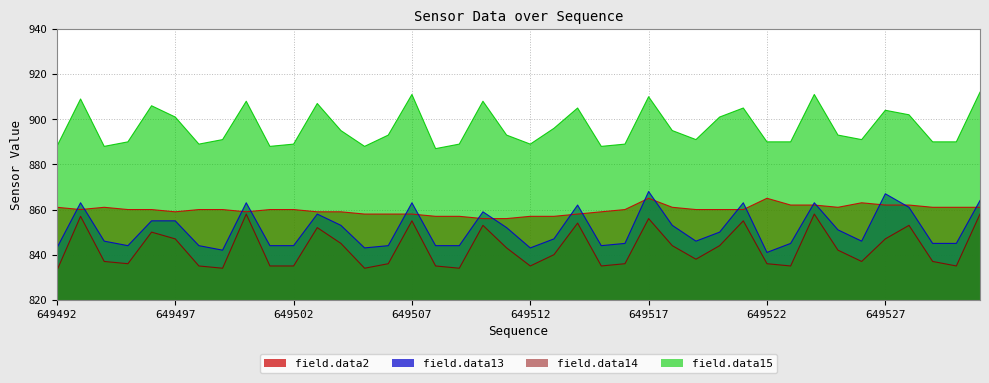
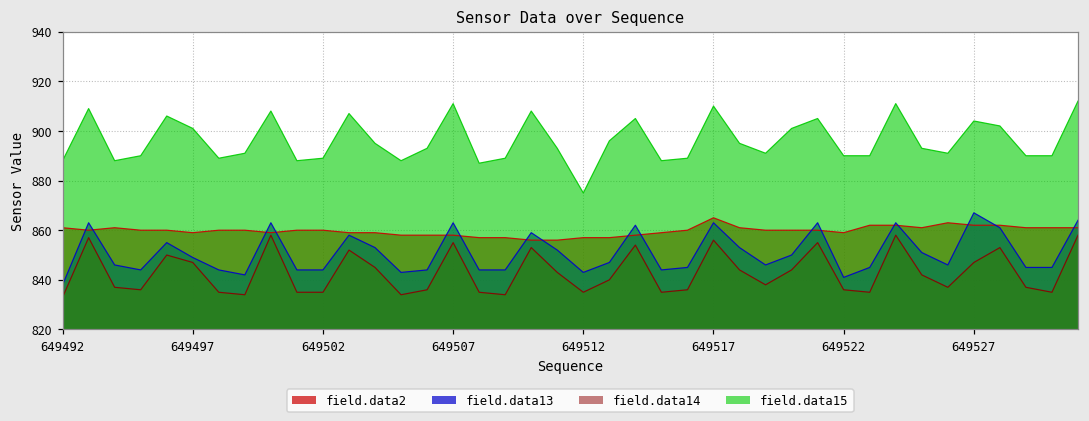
  {
    "field.data2": {
      "649492": 861,
      "649497": 859,
      "649502": 860,
      "649507": 858,
      "649512": 857,
      "649517": 865,
-     "649522": 865,
+     "649522": 859,
      "649527": 862
    },
    "field.data13": {
-     "649492": 843,
-     "649497": 855,
+     "649492": 838,
+     "649497": 849,
      "649502": 844,
      "649507": 863,
      "649512": 843,
-     "649517": 868,
+     "649517": 863,
      "649522": 841,
      "649527": 867
    },
    "field.data14": {
      "649492": 833,
      "649497": 847,
      "649502": 835,
      "649507": 855,
      "649512": 835,
      "649517": 856,
      "649522": 836,
      "649527": 847
    },
    "field.data15": {
      "649492": 888,
      "649497": 901,
      "649502": 889,
      "649507": 911,
-     "649512": 889,
+     "649512": 875,
      "649517": 910,
      "649522": 890,
      "649527": 904
    }
  }
